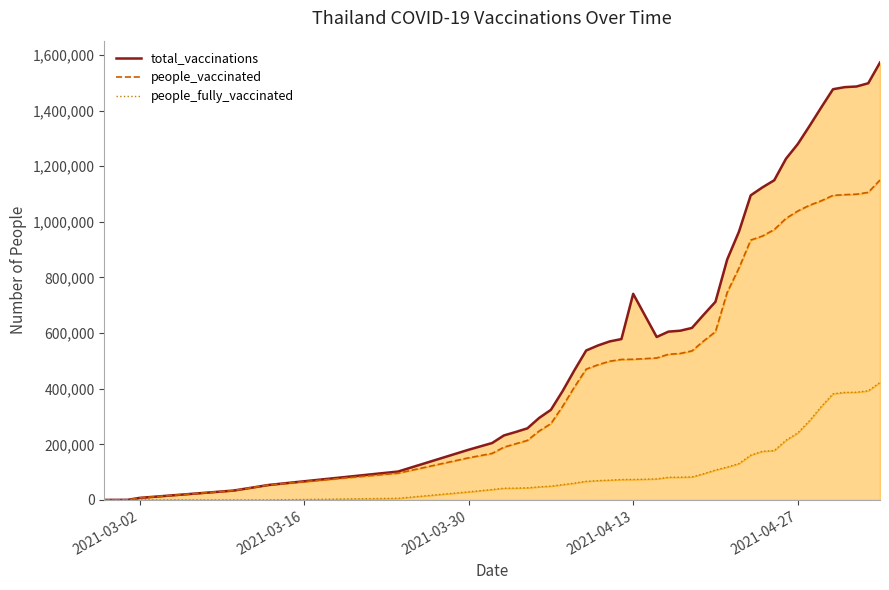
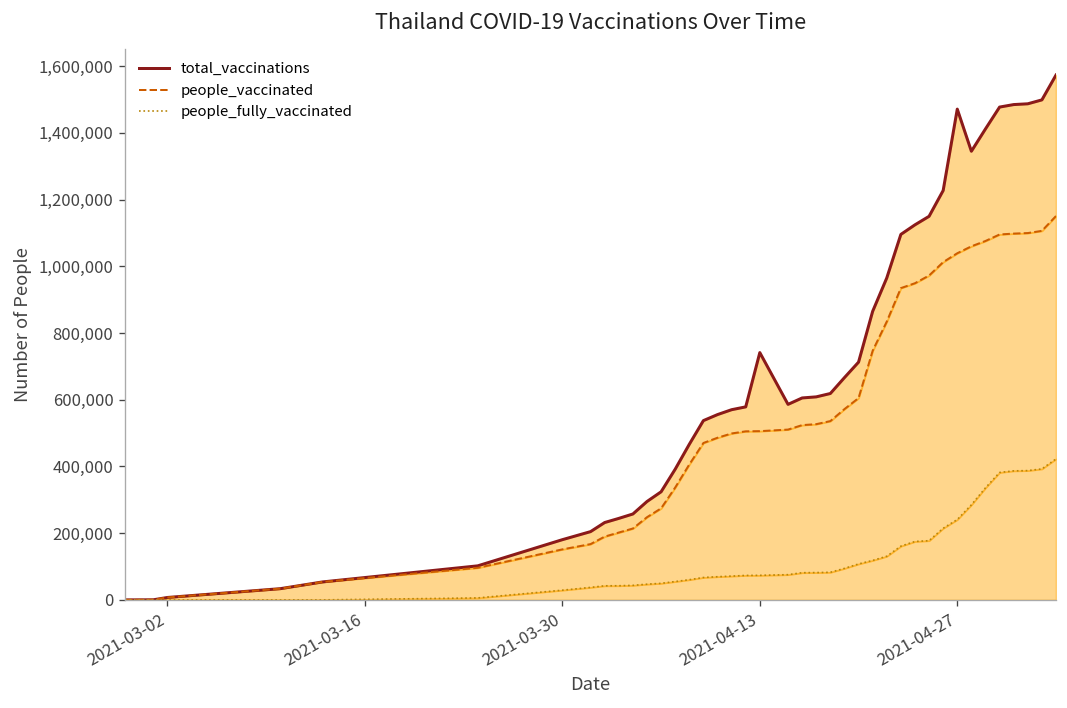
  {
    "total_vaccinations": {
      "2021-03-30": "180,000",
      "2021-04-13": "740,000",
-     "2021-04-27": "1,280,000"
+     "2021-04-27": "1,470,000"
    }
  }
